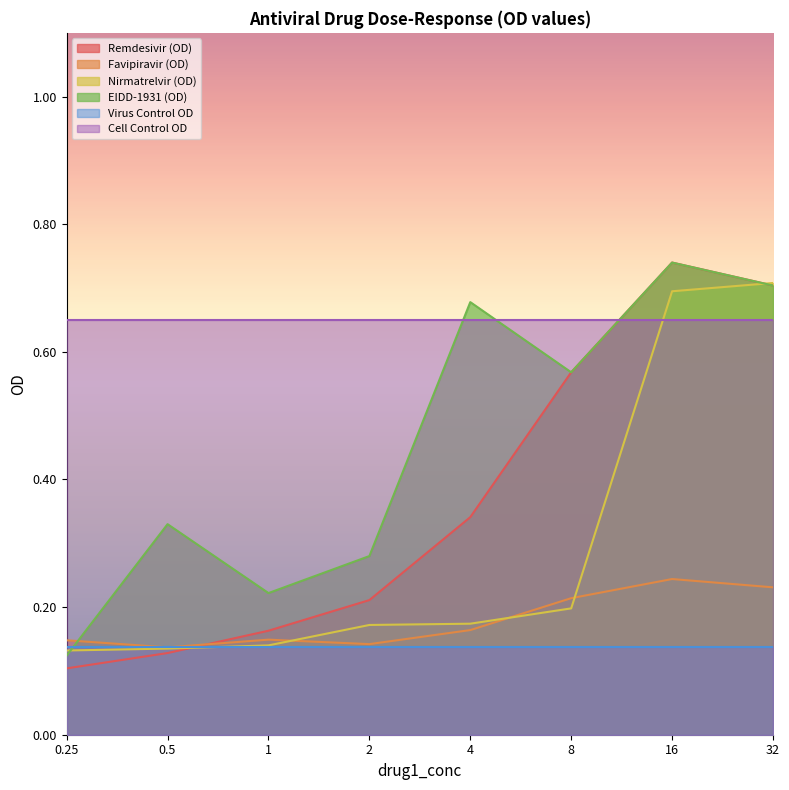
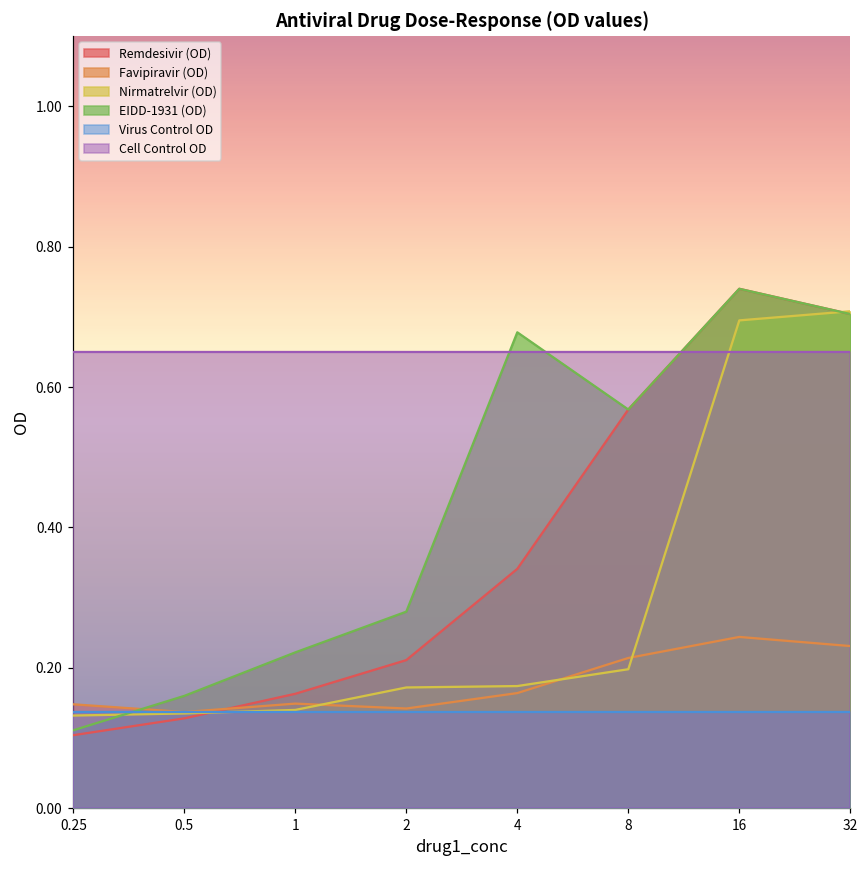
  {
    "EIDD-1931 (OD)": {
-     "0.25": 0.12,
-     "0.5": 0.33,
+     "0.25": 0.11,
+     "0.5": 0.16,
      "1": 0.22,
      "2": 0.28,
      "4": 0.68
    },
    "Virus Control OD": {
      "0.25": 0.14,
      "2": 0.14,
      "4": 0.14,
      "8": 0.14,
      "16": 0.14,
      "32": 0.14
    },
    "Cell Control OD": {
      "0.25": 0.65,
      "0.5": 0.65,
      "1": 0.65,
      "2": 0.65,
      "4": 0.65,
      "8": 0.65,
      "16": 0.65,
      "32": 0.65
    }
  }
